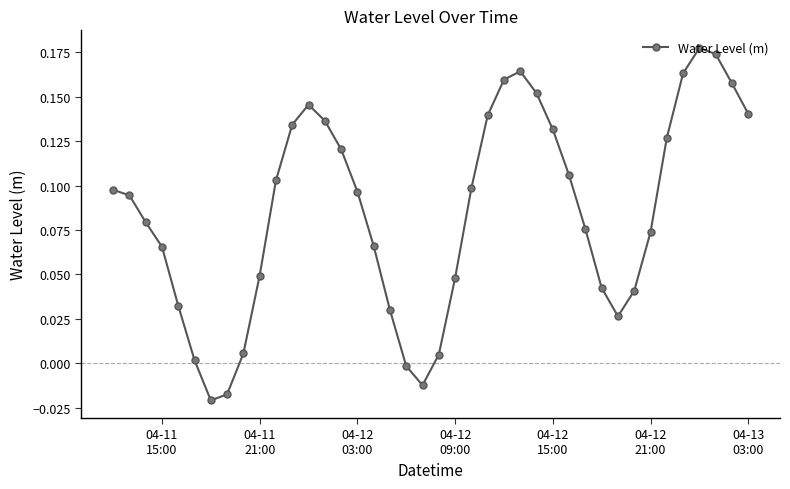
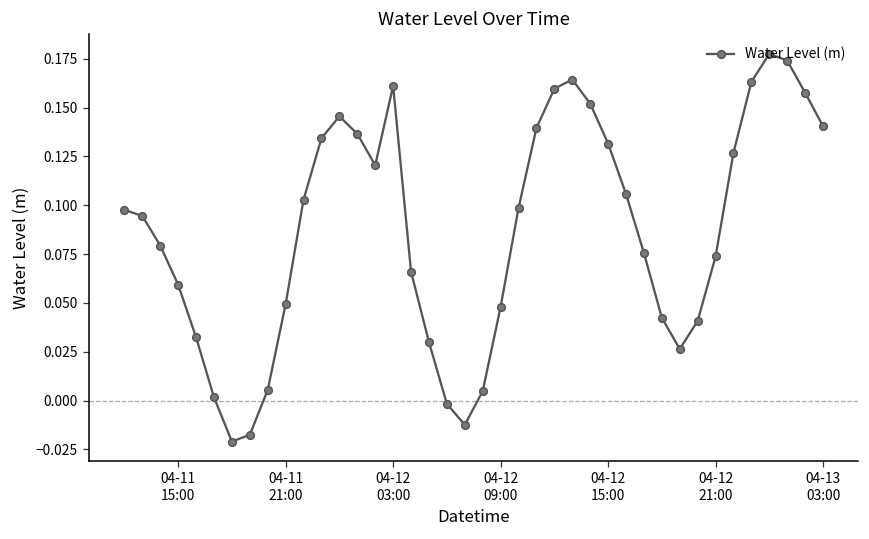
  {
-   "04-11 15:00": 0.066,
+   "04-11 15:00": 0.059,
    "04-11 21:00": 0.049,
-   "04-12 03:00": 0.097,
+   "04-12 03:00": 0.161,
    "04-12 09:00": 0.048,
    "04-12 15:00": 0.132,
    "04-12 21:00": 0.074,
    "04-13 03:00": 0.140
  }
